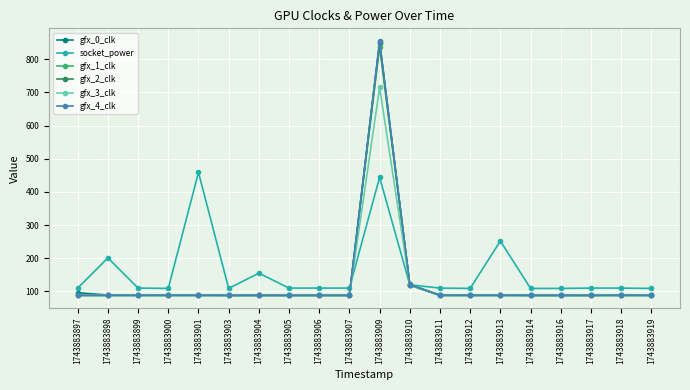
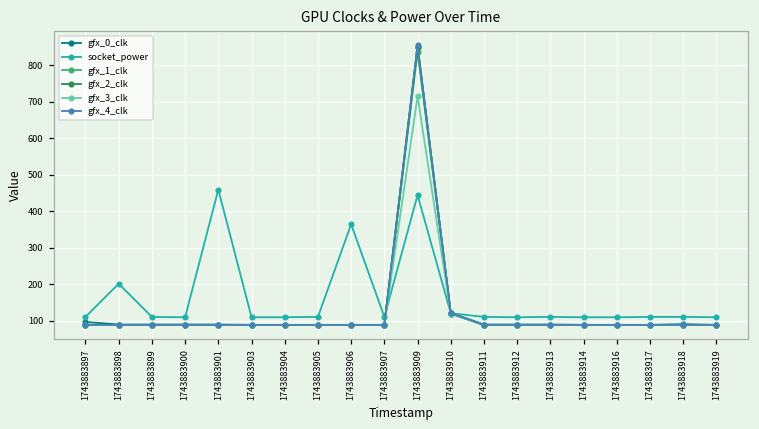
  {
    "gfx_0_clk": {
      "1743883897": 100
    },
    "socket_power": {
      "1743883897": 110,
      "1743883898": 200,
      "1743883899": 110,
      "1743883900": 110,
      "1743883901": 460,
      "1743883903": 110,
-     "1743883904": 160,
+     "1743883904": 110,
      "1743883905": 110,
-     "1743883906": 110,
+     "1743883906": 360,
      "1743883907": 110,
      "1743883909": 440,
      "1743883911": 110,
      "1743883912": 110,
-     "1743883913": 250,
+     "1743883913": 110,
      "1743883914": 110,
      "1743883916": 110,
      "1743883917": 110,
      "1743883918": 110,
      "1743883919": 110
    },
    "gfx_3_clk": {
      "1743883909": 720
    }
  }
